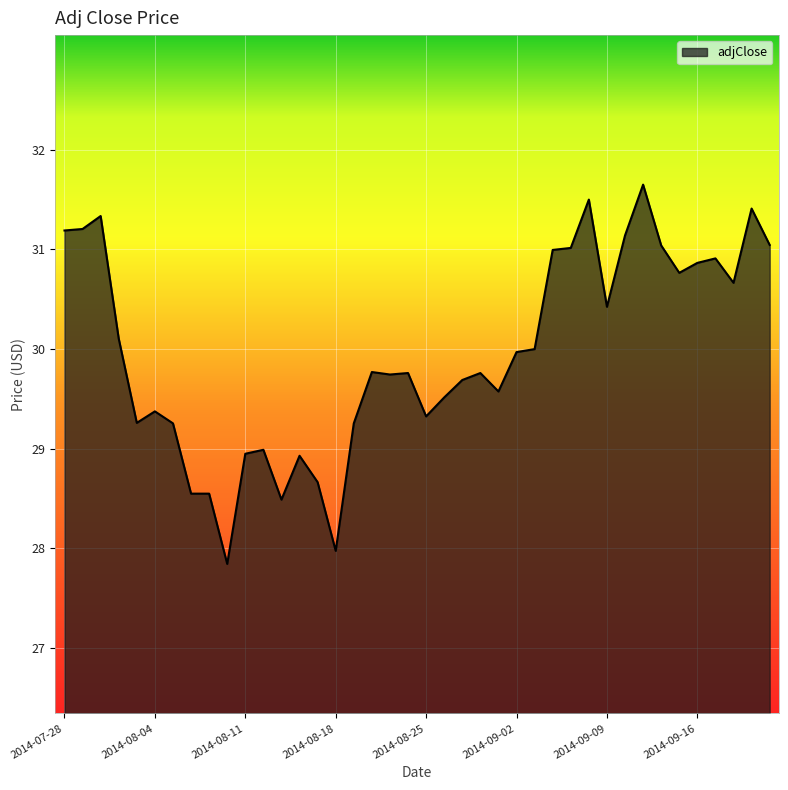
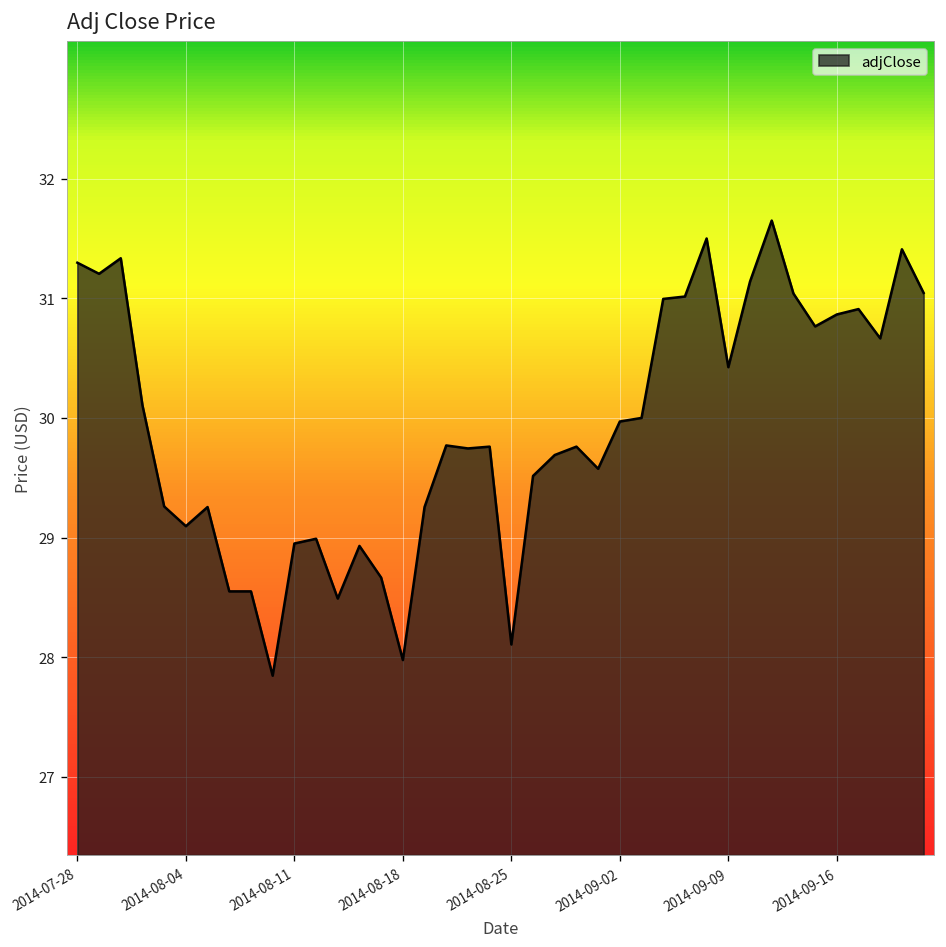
  {
-   "2014-07-28": 31.2,
-   "2014-08-04": 29.4,
+   "2014-07-28": 31.3,
+   "2014-08-04": 29.1,
    "2014-08-11": 29.0,
    "2014-08-18": 28.0,
-   "2014-08-25": 29.3,
+   "2014-08-25": 28.1,
    "2014-09-02": 30.0,
    "2014-09-09": 30.4,
    "2014-09-16": 30.9
  }
